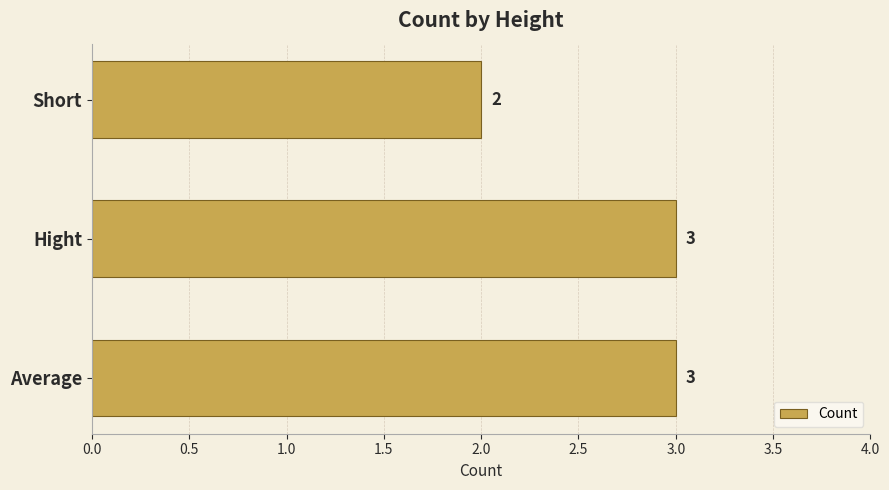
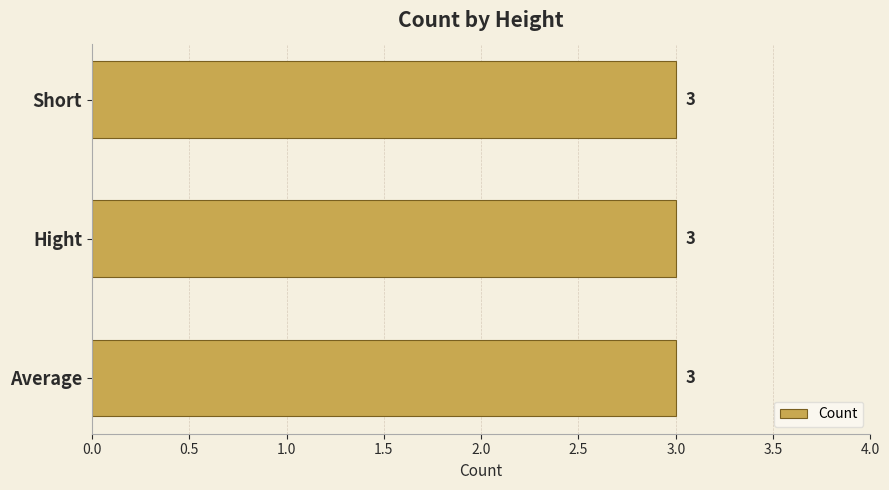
  {
-   "Short": 2,
+   "Short": 3,
    "Hight": 3,
    "Average": 3
  }
